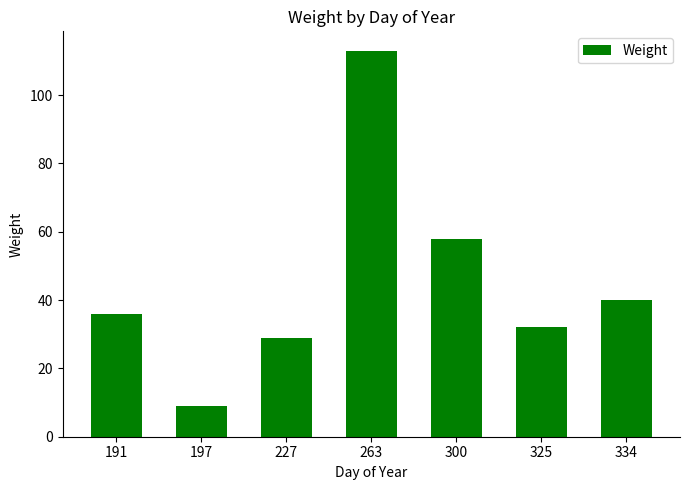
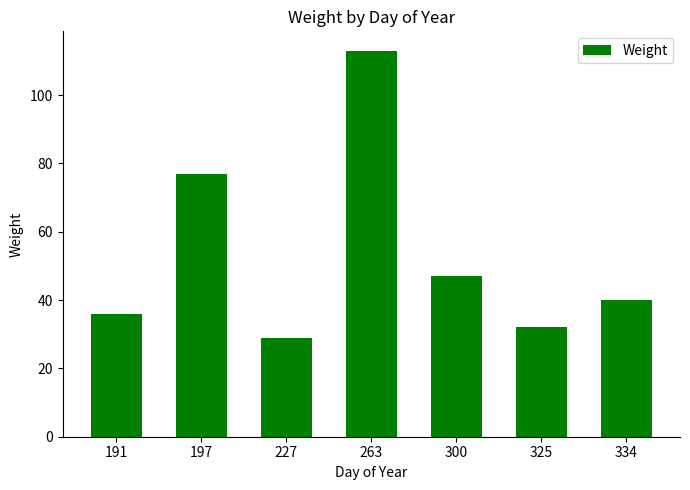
  {
    "191": 36,
-   "197": 9,
+   "197": 77,
    "227": 29,
    "263": 113,
-   "300": 58,
+   "300": 47,
    "325": 32,
    "334": 40
  }
